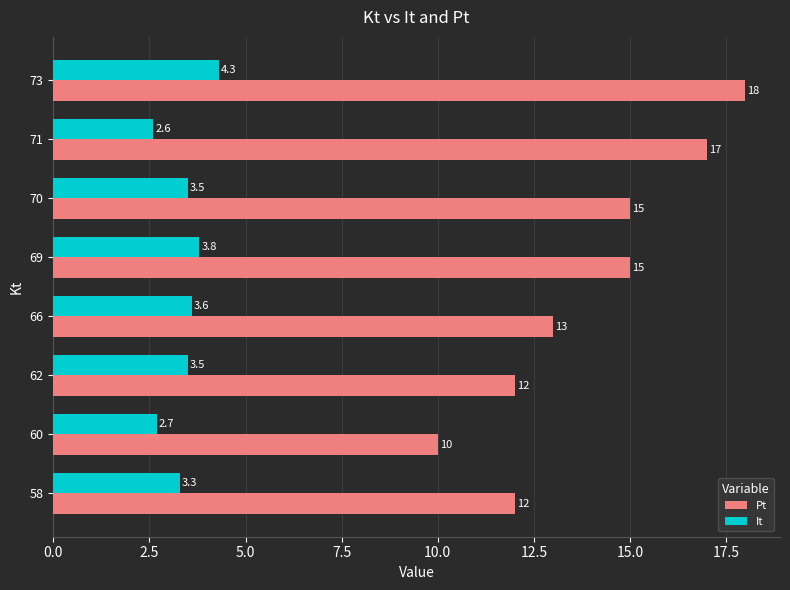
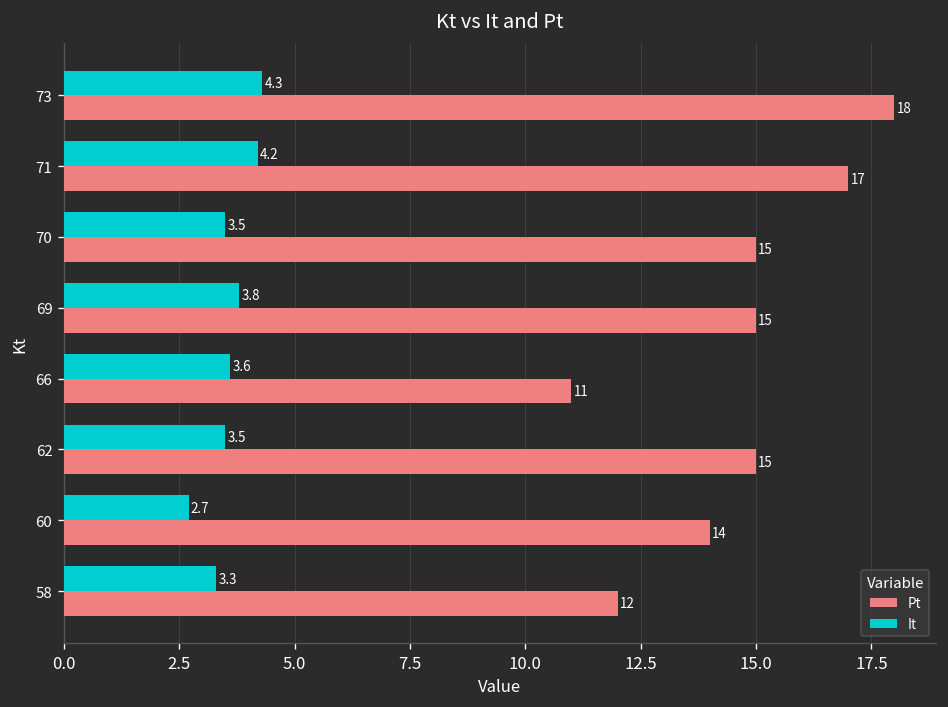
  {
    "Pt": {
      "73": 18,
      "71": 17,
      "70": 15,
      "69": 15,
-     "66": 13,
-     "62": 12,
-     "60": 10,
+     "66": 11,
+     "62": 15,
+     "60": 14,
      "58": 12
    },
    "It": {
      "73": 4.3,
-     "71": 2.6,
+     "71": 4.2,
      "70": 3.5,
      "69": 3.8,
      "66": 3.6,
      "62": 3.5,
      "60": 2.7,
      "58": 3.3
    }
  }
